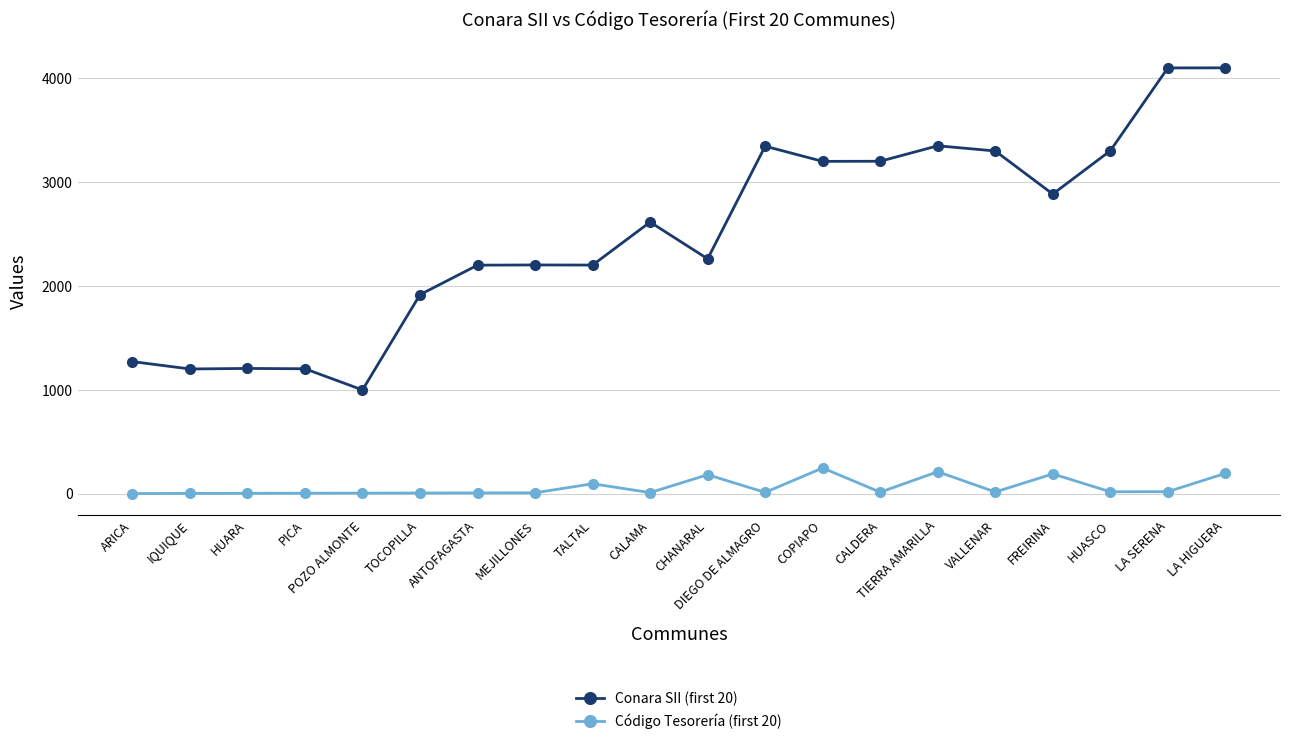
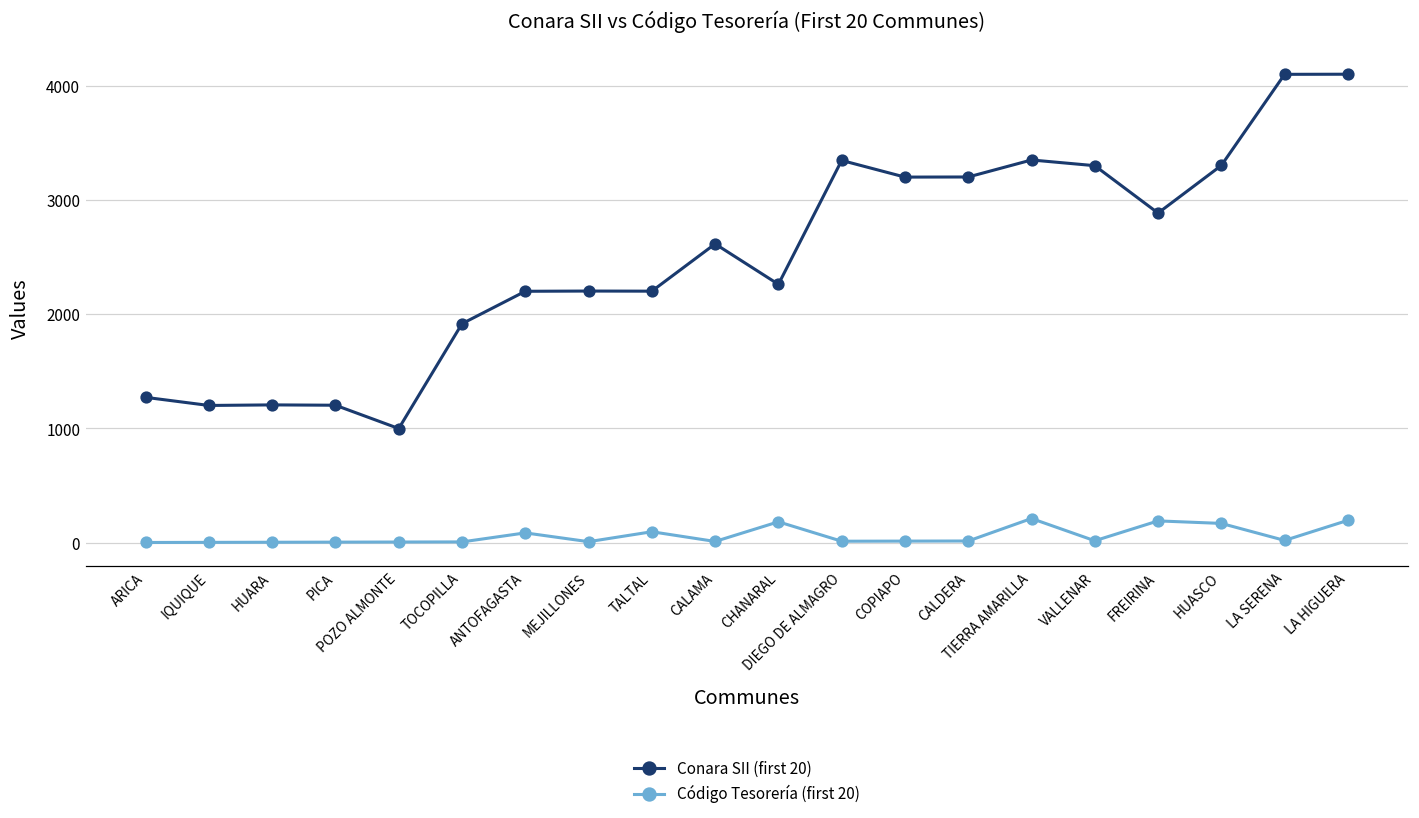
  {
    "Conara SII (first 20)": {
      "ARICA": 1270,
      "IQUIQUE": 1200,
      "HUARA": 1210,
      "PICA": 1200,
      "POZO ALMONTE": 1000,
      "TOCOPILLA": 1920,
      "ANTOFAGASTA": 2200,
      "MEJILLONES": 2200,
      "TALTAL": 2200,
      "CALAMA": 2620,
      "CHANARAL": 2260,
      "DIEGO DE ALMAGRO": 3350,
      "COPIAPO": 3200,
      "CALDERA": 3200,
      "TIERRA AMARILLA": 3350,
      "VALLENAR": 3300,
      "FREIRINA": 2890,
      "HUASCO": 3300,
      "LA SERENA": 4100,
      "LA HIGUERA": 4100
    },
    "Código Tesorería (first 20)": {
      "ARICA": 0,
      "IQUIQUE": 0,
      "HUARA": 0,
      "PICA": 0,
      "POZO ALMONTE": 10,
      "TOCOPILLA": 10,
-     "ANTOFAGASTA": 10,
+     "ANTOFAGASTA": 90,
      "MEJILLONES": 10,
      "TALTAL": 100,
      "CALAMA": 10,
      "CHANARAL": 180,
      "DIEGO DE ALMAGRO": 10,
-     "COPIAPO": 250,
+     "COPIAPO": 10,
      "CALDERA": 10,
      "TIERRA AMARILLA": 210,
      "VALLENAR": 20,
      "FREIRINA": 190,
-     "HUASCO": 20,
+     "HUASCO": 170,
      "LA SERENA": 20,
      "LA HIGUERA": 200
    }
  }
